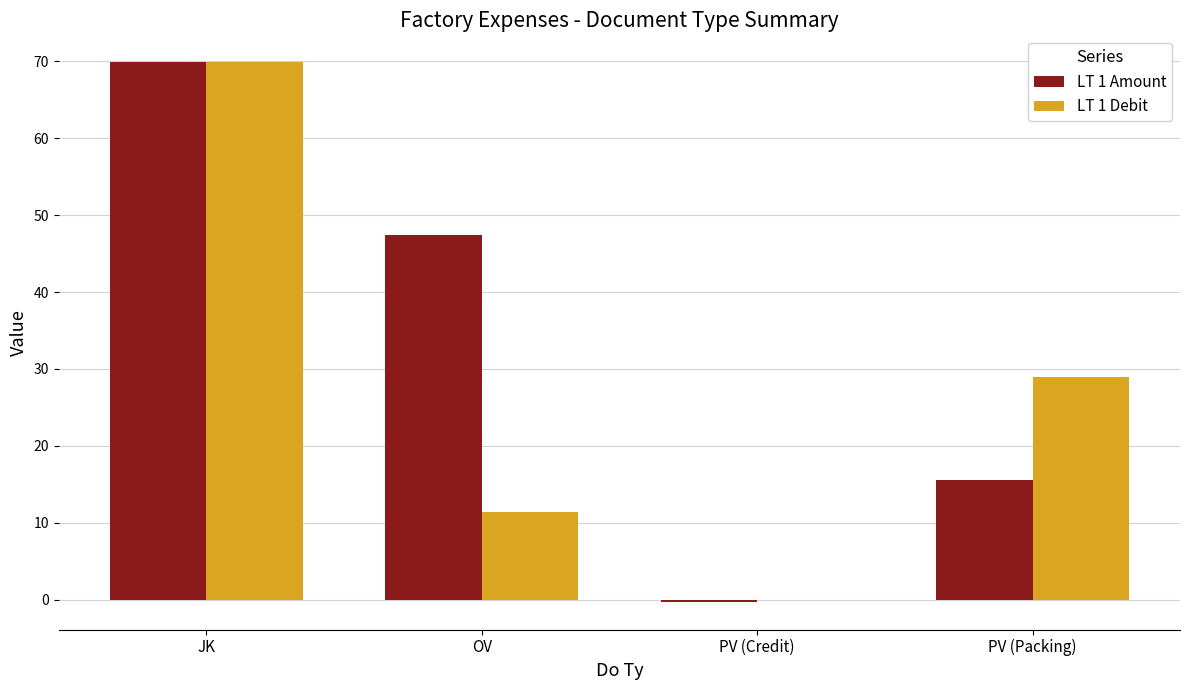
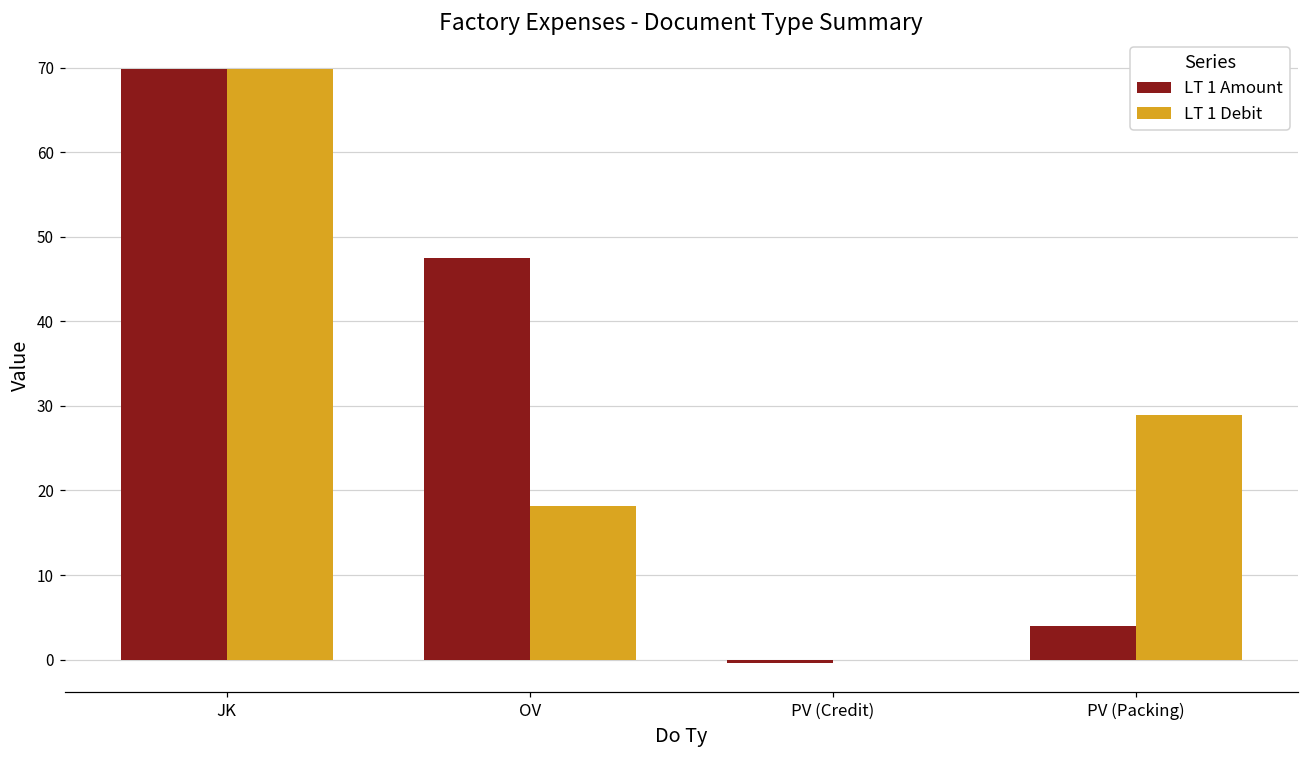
  {
    "LT 1 Amount": {
      "JK": 70,
      "OV": 47,
      "PV (Credit)": 0,
-     "PV (Packing)": 16
+     "PV (Packing)": 4
    },
    "LT 1 Debit": {
      "JK": 70,
-     "OV": 11,
+     "OV": 18,
      "PV (Credit)": 0,
      "PV (Packing)": 29
    }
  }
